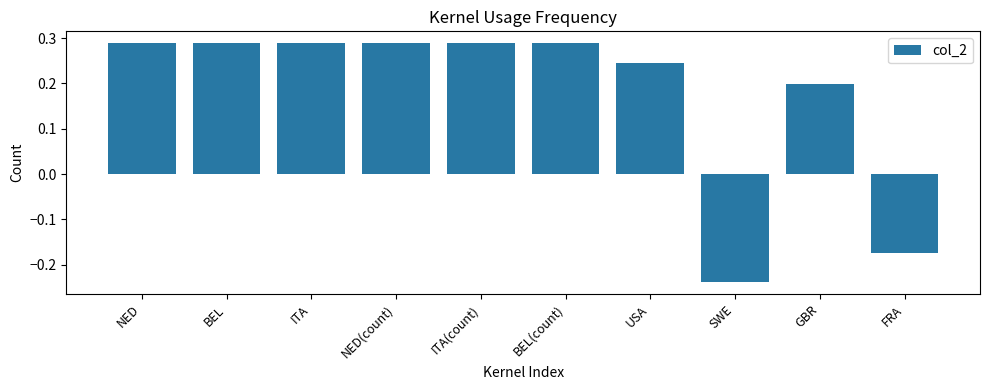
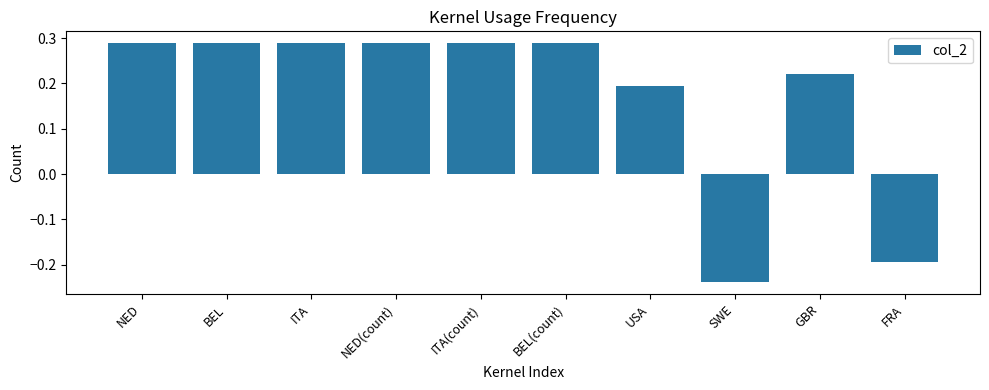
  {
    "NED": 0.29,
    "BEL": 0.29,
    "ITA": 0.29,
    "NED(count)": 0.29,
    "ITA(count)": 0.29,
    "BEL(count)": 0.29,
-   "USA": 0.24,
+   "USA": 0.19,
    "SWE": -0.24,
-   "GBR": 0.20,
-   "FRA": -0.17
+   "GBR": 0.22,
+   "FRA": -0.19
  }
